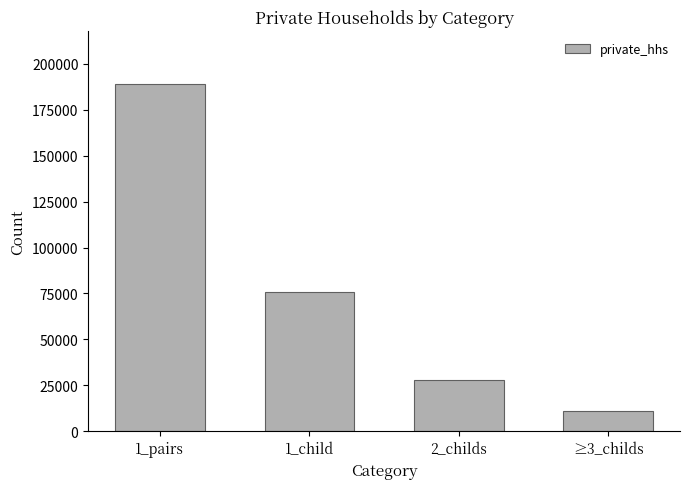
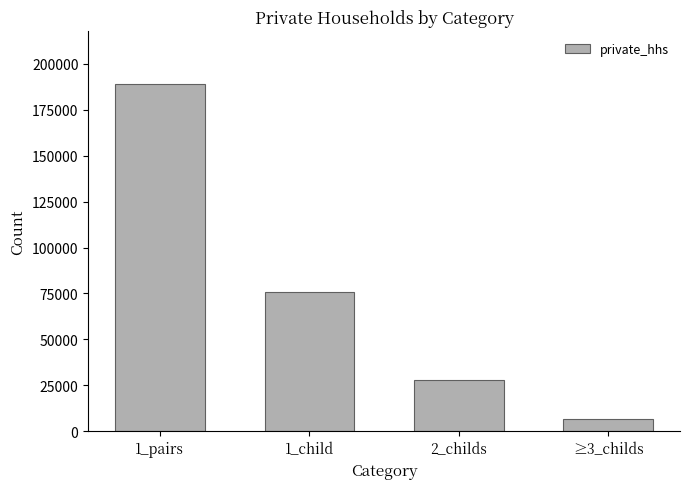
  {
    "1_pairs": 189000,
    "1_child": 76000,
    "2_childs": 28000,
-   "≥3_childs": 11000
+   "≥3_childs": 7000
  }
